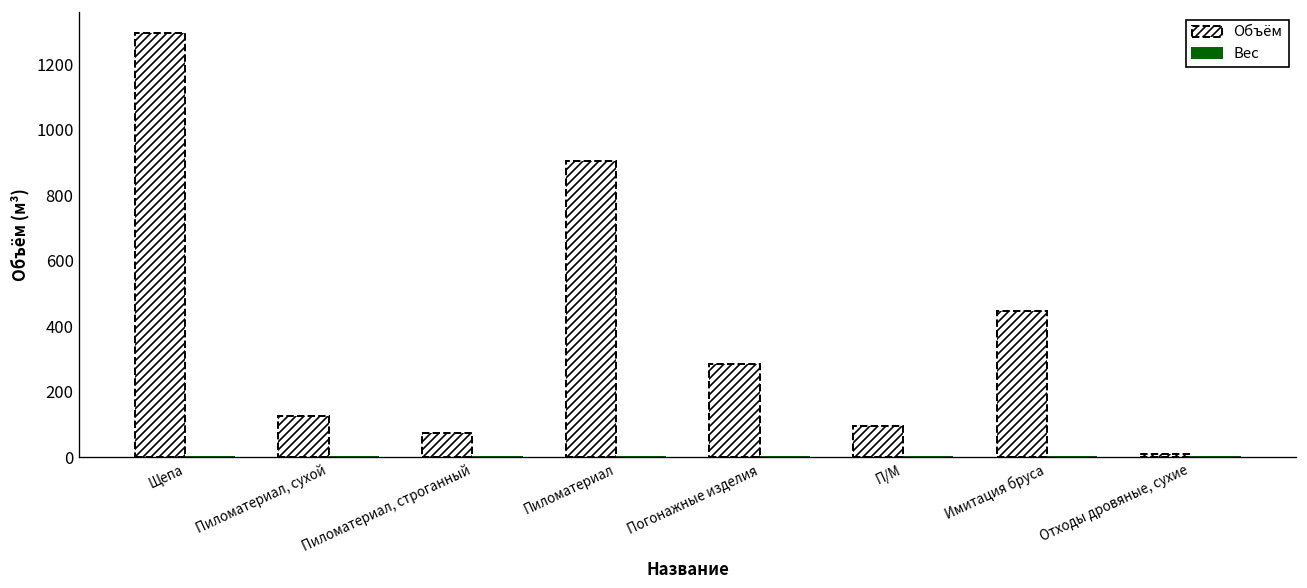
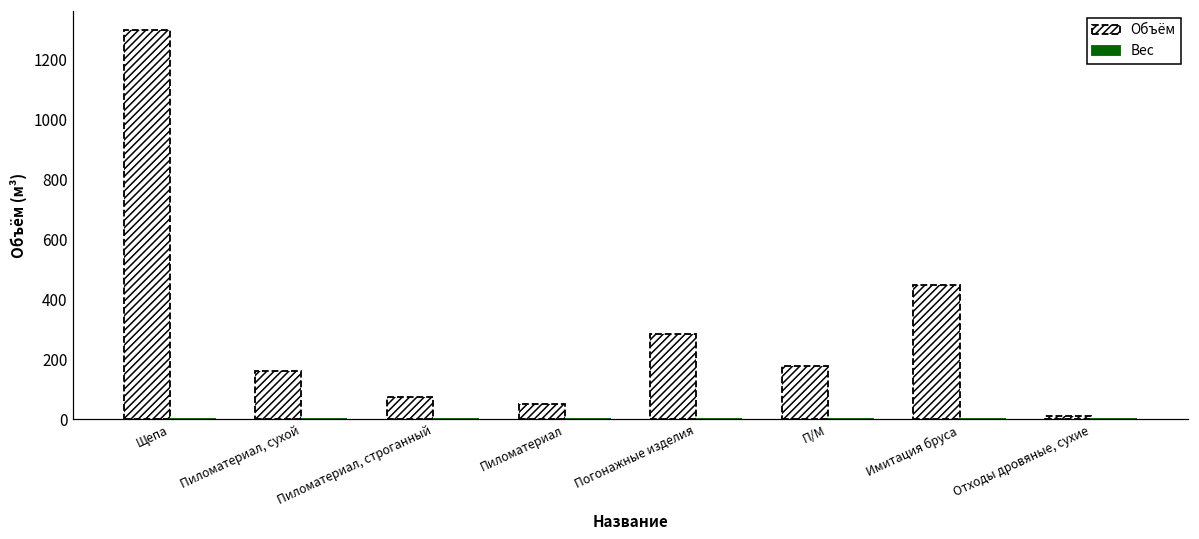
  {
    "Объём": {
      "Щепа": 1300,
-     "Пиломатериал, сухой": 130,
+     "Пиломатериал, сухой": 160,
      "Пиломатериал, строганный": 70,
-     "Пиломатериал": 910,
+     "Пиломатериал": 50,
      "Погонажные изделия": 290,
-     "П/М": 100,
+     "П/М": 180,
      "Имитация бруса": 450,
      "Отходы дровяные, сухие": 10
    },
    "Вес": {
      "Щепа": 0,
      "Пиломатериал, сухой": 0,
      "Пиломатериал, строганный": 0,
      "Пиломатериал": 0,
      "Погонажные изделия": 0,
      "П/М": 0,
      "Имитация бруса": 0,
      "Отходы дровяные, сухие": 0
    }
  }
